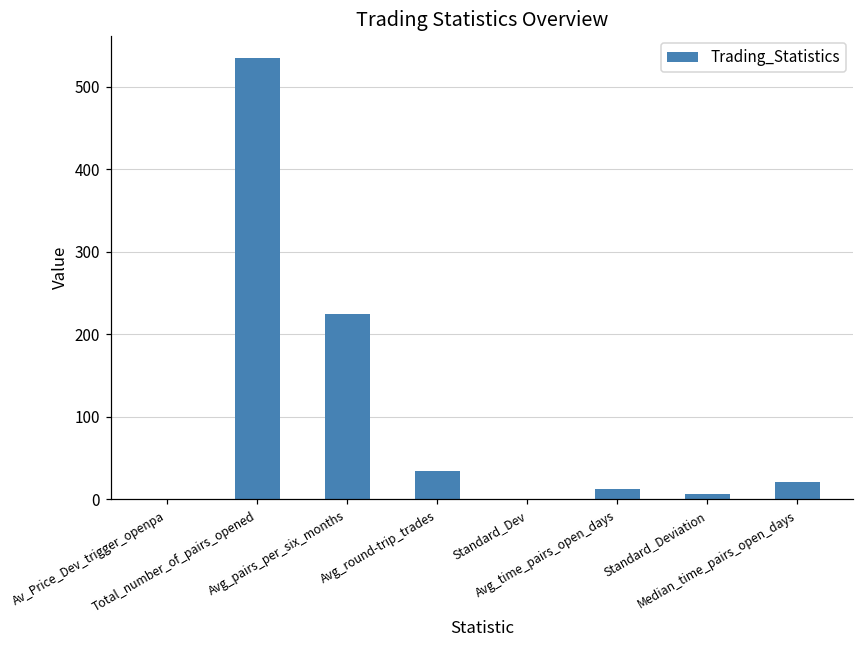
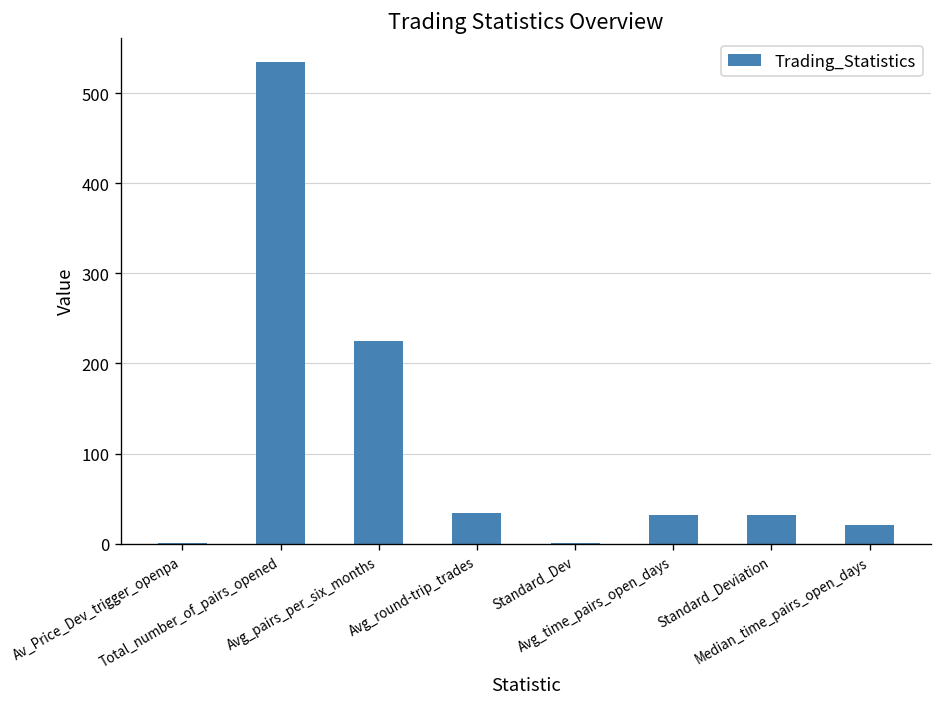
  {
    "Total_number_of_pairs_opened": 540,
    "Avg_pairs_per_six_months": 220,
    "Avg_round-trip_trades": 30,
-   "Avg_time_pairs_open_days": 10,
-   "Standard_Deviation": 10,
+   "Avg_time_pairs_open_days": 30,
+   "Standard_Deviation": 30,
    "Median_time_pairs_open_days": 20
  }
